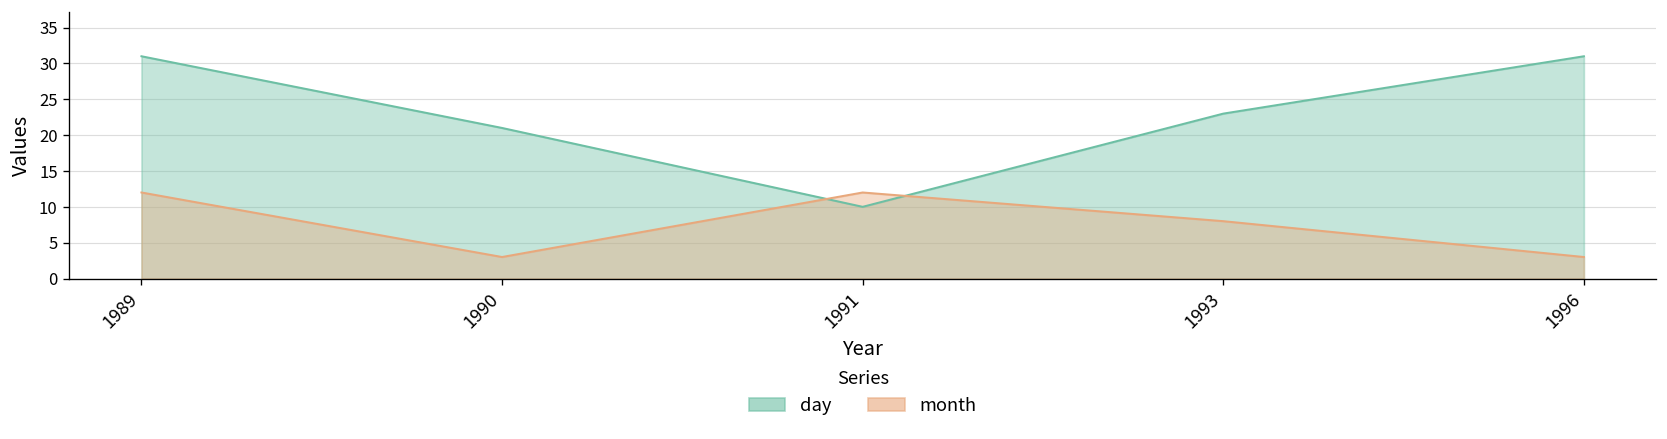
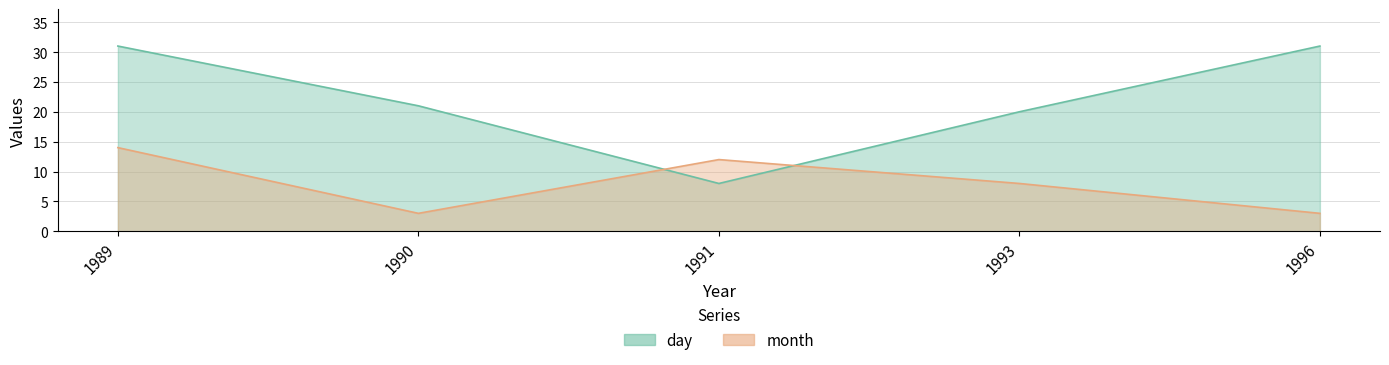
  {
    "day": {
      "1989": 31,
      "1990": 21,
-     "1991": 10,
-     "1993": 23,
+     "1991": 8,
+     "1993": 20,
      "1996": 31
    },
    "month": {
-     "1989": 12,
+     "1989": 14,
      "1990": 3,
      "1991": 12,
      "1993": 8,
      "1996": 3
    }
  }
